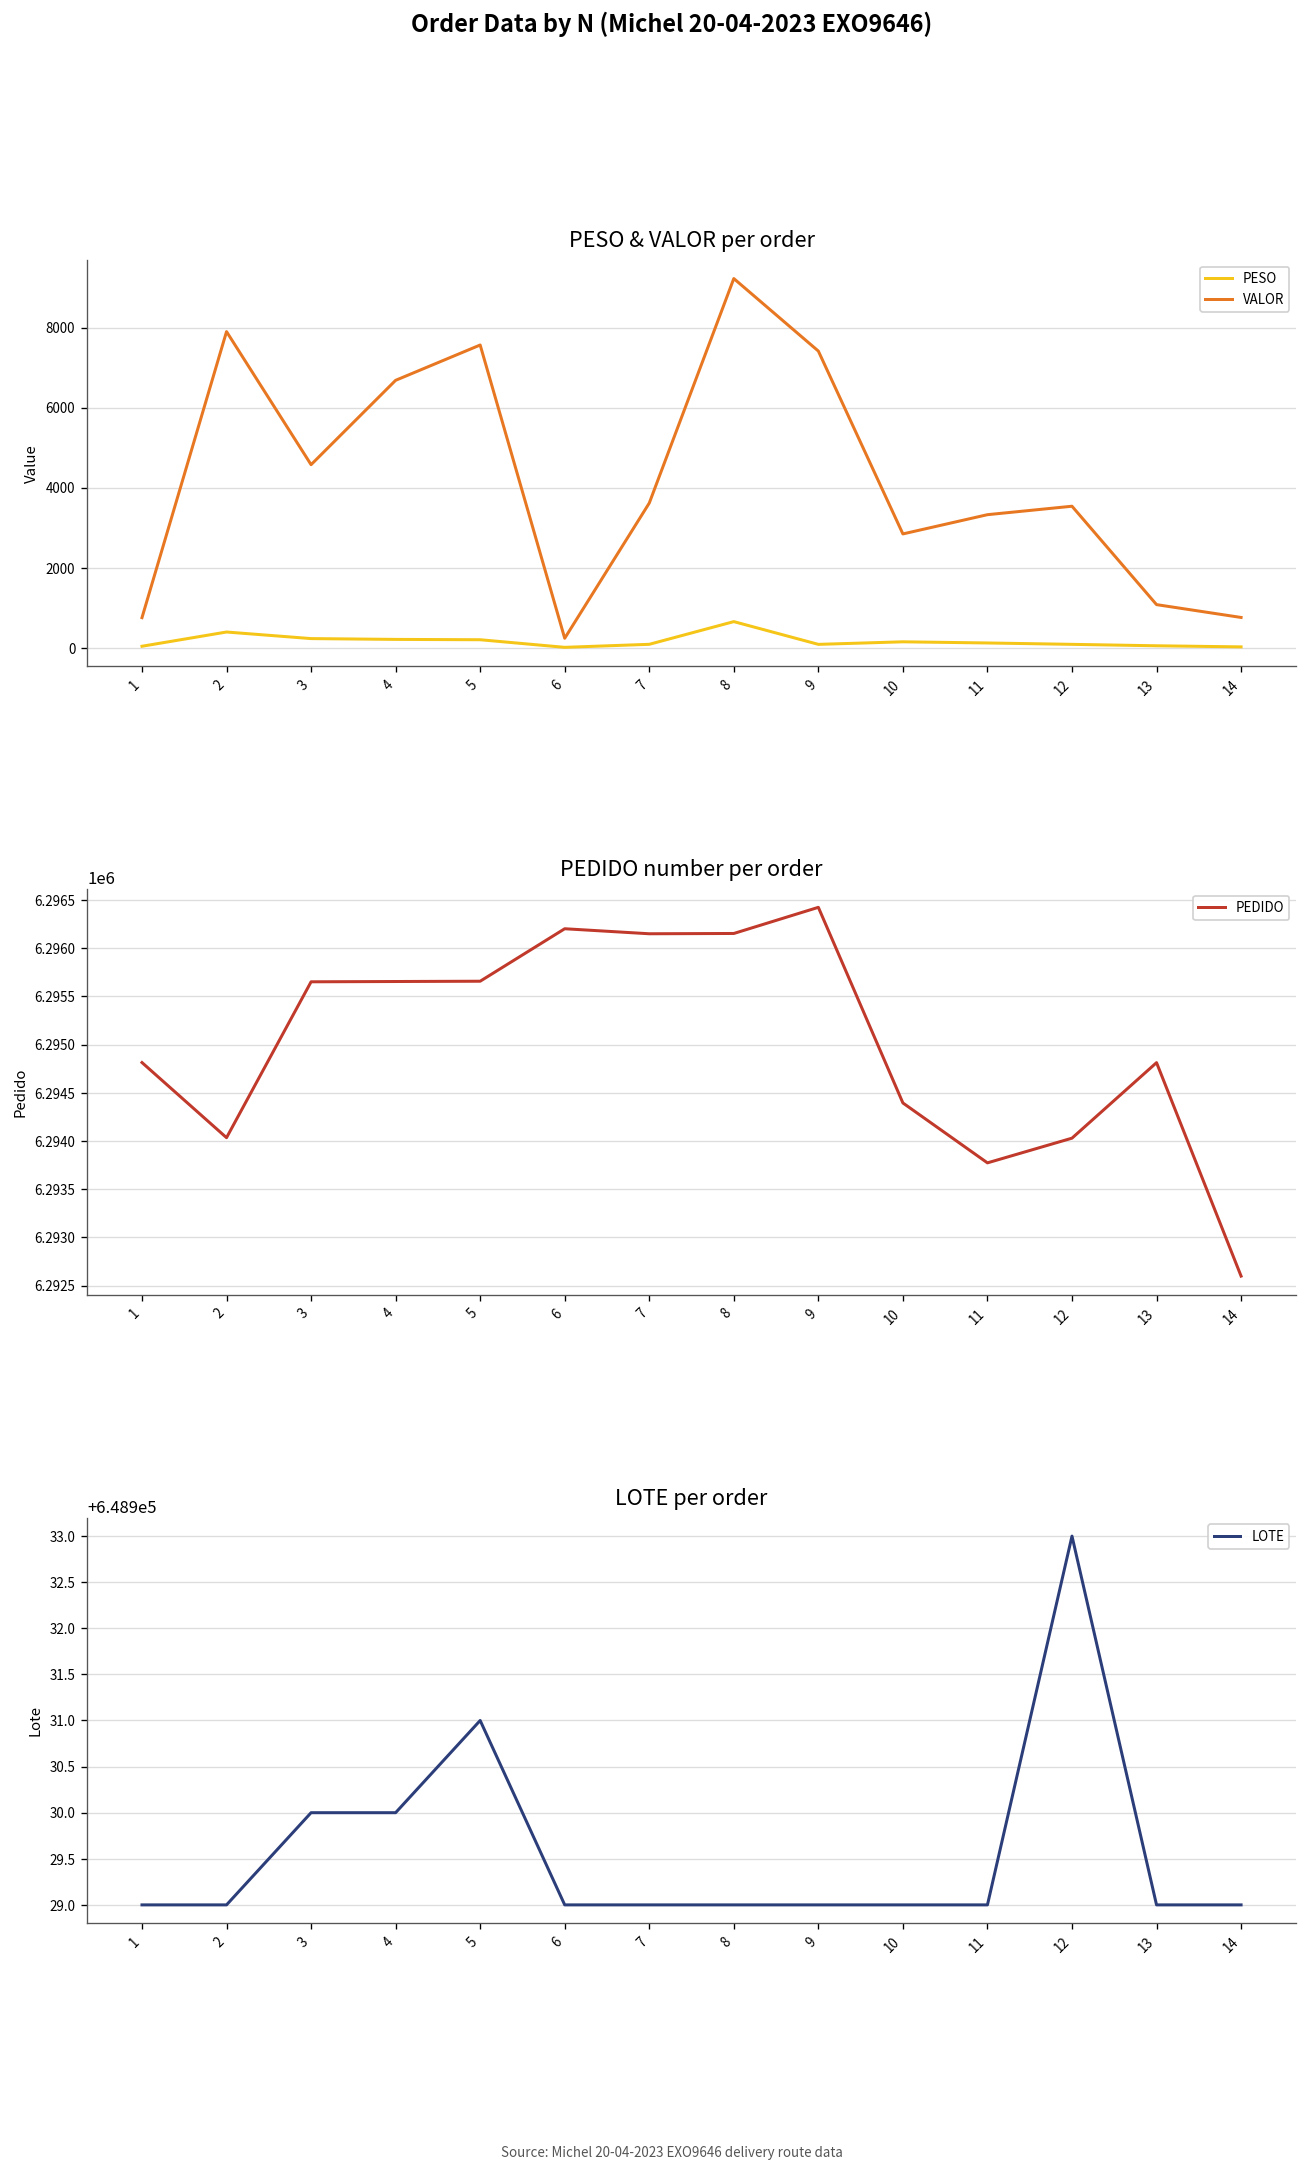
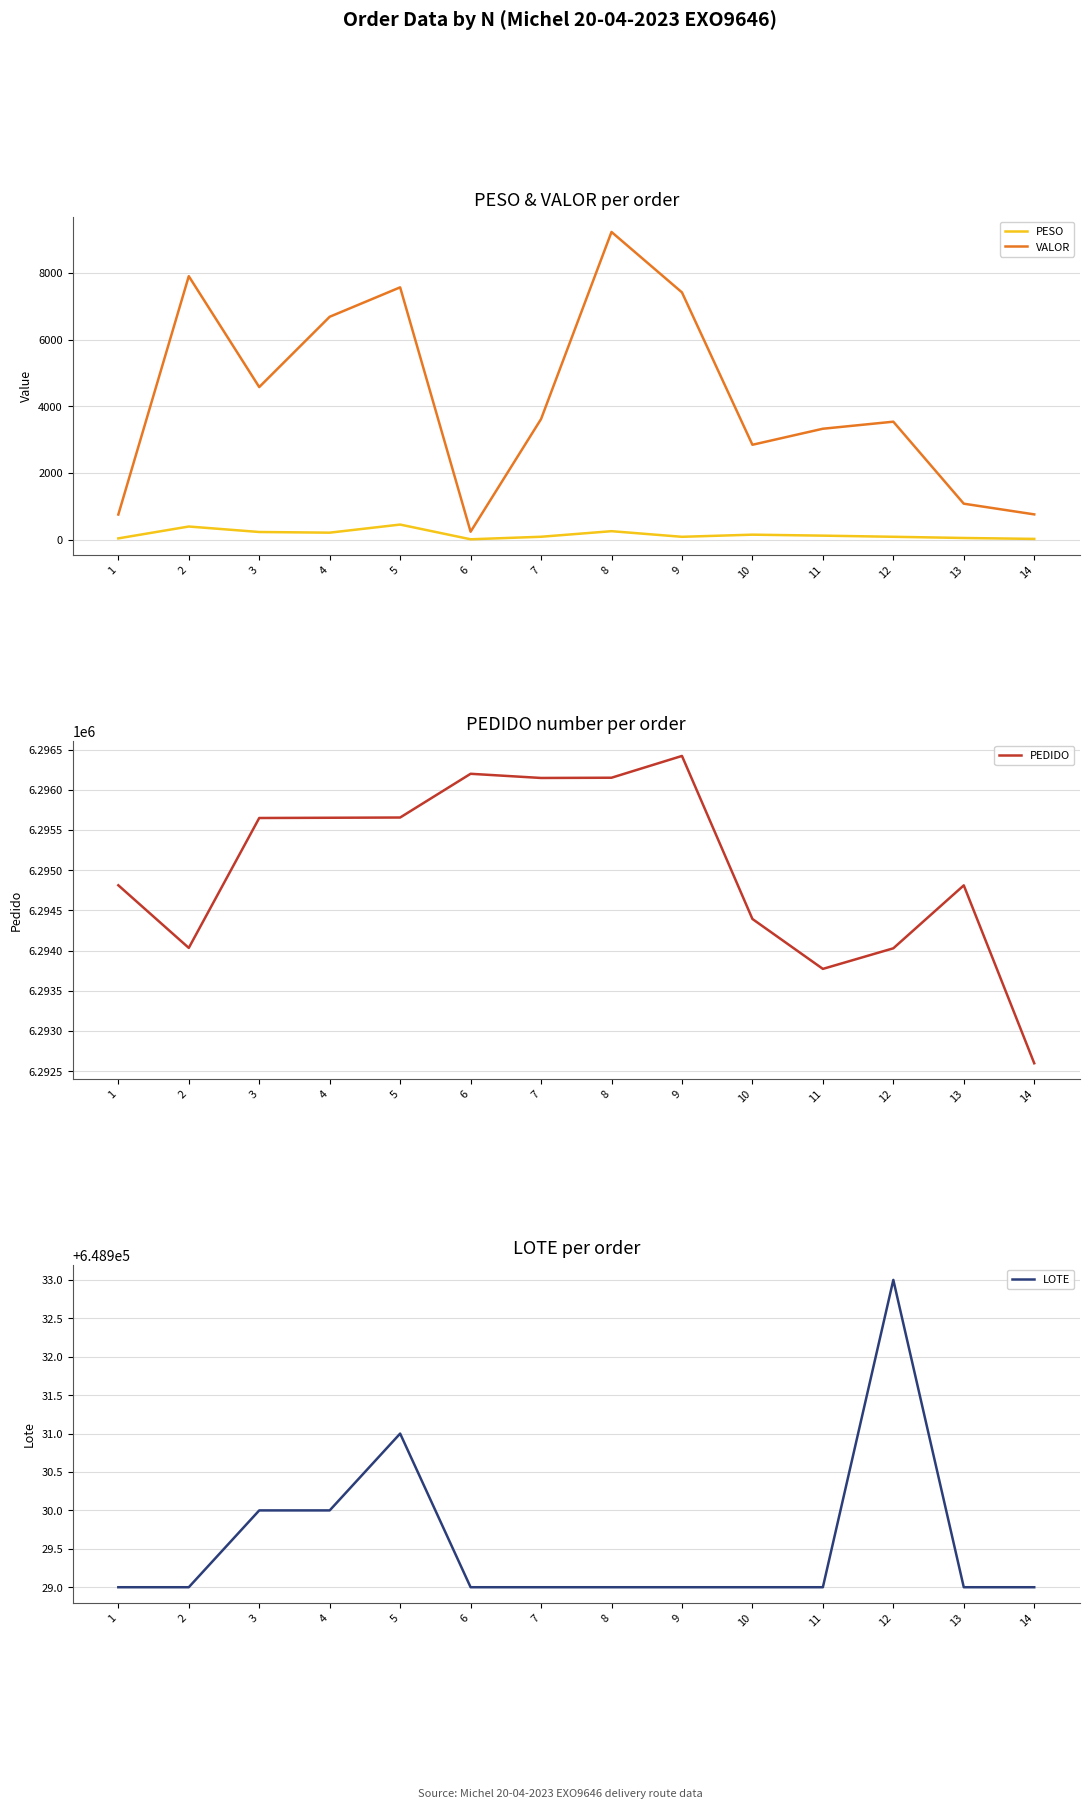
  {
    "PESO & VALOR per order": {
      "PESO": {
        "1": 0,
        "2": 400,
        "3": 200,
        "4": 200,
-       "5": 200,
+       "5": 500,
        "6": 0,
        "7": 100,
-       "8": 700,
+       "8": 300,
        "9": 100,
        "10": 200,
        "11": 100,
        "12": 100,
        "13": 100,
        "14": 0
      },
      "VALOR": {
        "1": 800,
        "2": 7900,
        "3": 4600,
        "4": 6700,
        "5": 7600,
        "6": 200,
        "7": 3600,
        "8": 9200,
        "9": 7400,
        "10": 2800,
        "11": 3300,
        "12": 3500,
        "13": 1100,
        "14": 800
      }
    },
    "PEDIDO number per order": {
      "1": 6294800,
      "2": 6294000,
      "3": 6295700,
      "4": 6295700,
      "5": 6295700,
      "6": 6296200,
      "7": 6296100,
      "8": 6296200,
      "9": 6296400,
      "10": 6294400,
      "11": 6293800,
      "12": 6294000,
      "13": 6294800,
      "14": 6292600
    },
    "LOTE per order": {
      "1": 648929.0,
      "2": 648929.0,
      "3": 648930.0,
      "4": 648930.0,
      "5": 648931.0,
      "6": 648929.0,
      "7": 648929.0,
      "8": 648929.0,
      "9": 648929.0,
      "10": 648929.0,
      "11": 648929.0,
      "12": 648933.0,
      "13": 648929.0,
      "14": 648929.0
    }
  }
